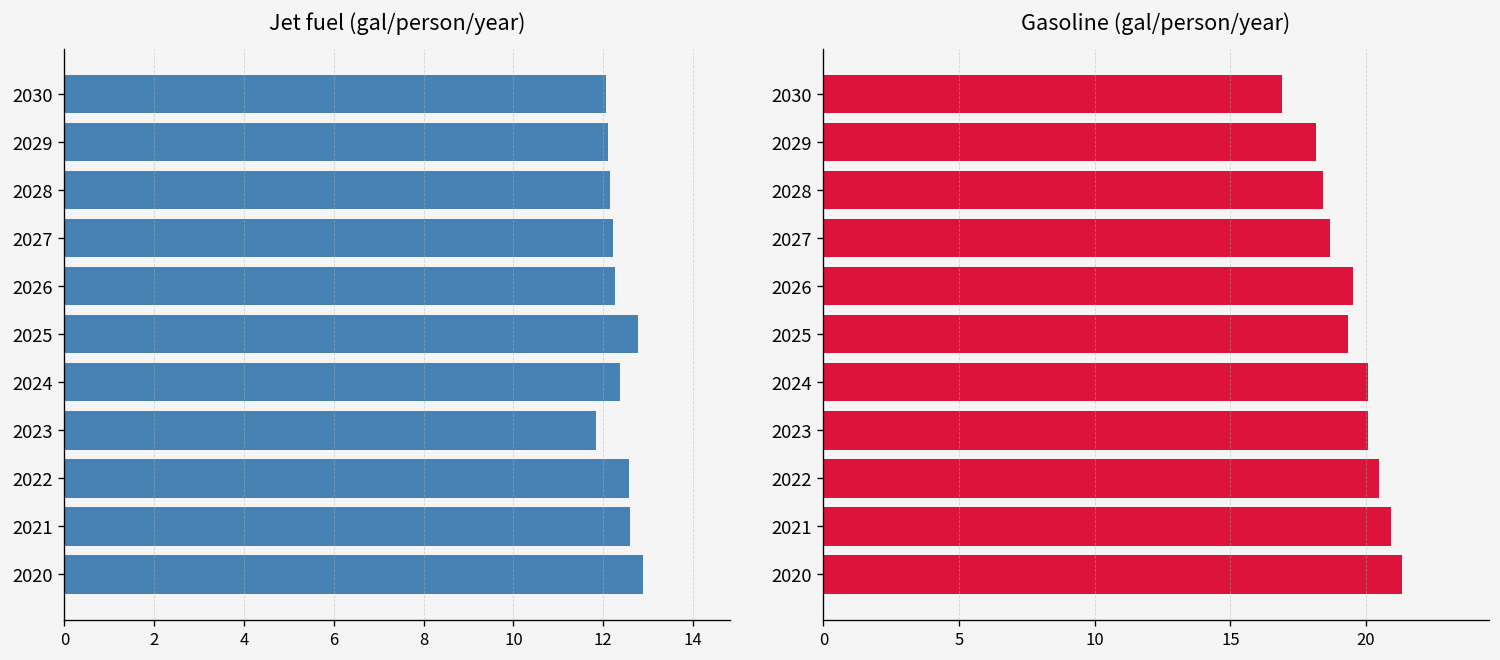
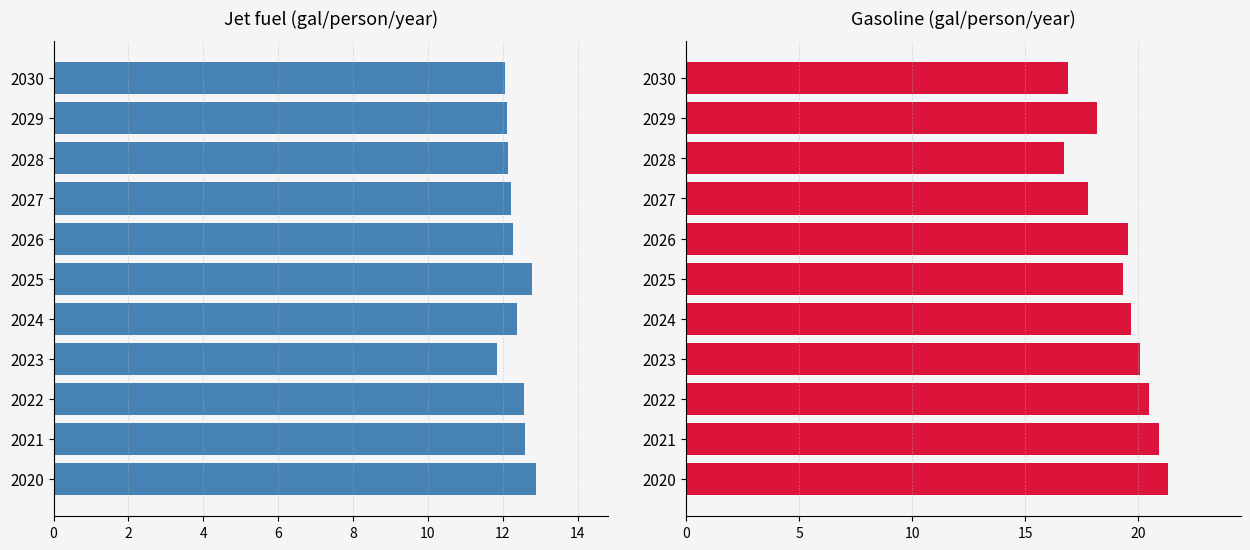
  {
    "Jet fuel (gal/person/year)": {
      "2030": 12.1,
      "2029": 12.1,
      "2028": 12.2,
      "2027": 12.2,
      "2026": 12.3,
      "2025": 12.8,
      "2024": 12.4,
      "2023": 11.8,
      "2022": 12.6,
      "2021": 12.6,
      "2020": 12.9
    },
    "Gasoline (gal/person/year)": {
      "2030": 16.9,
      "2029": 18.2,
-     "2028": 18.4,
-     "2027": 18.7,
+     "2028": 16.7,
+     "2027": 17.8,
      "2026": 19.5,
      "2025": 19.3,
-     "2024": 20.1,
+     "2024": 19.7,
      "2023": 20.1,
      "2022": 20.5,
      "2021": 20.9,
      "2020": 21.3
    }
  }
